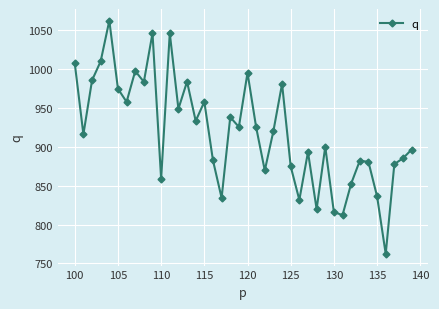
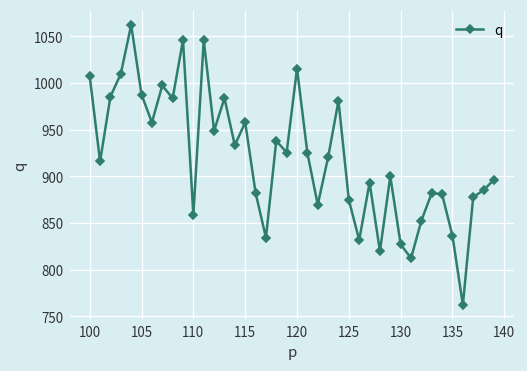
  {
    "100": 1010,
-   "105": 970,
+   "105": 990,
    "110": 860,
    "115": 960,
-   "120": 1000,
+   "120": 1020,
    "125": 870,
-   "130": 820,
+   "130": 830,
    "135": 840
  }
